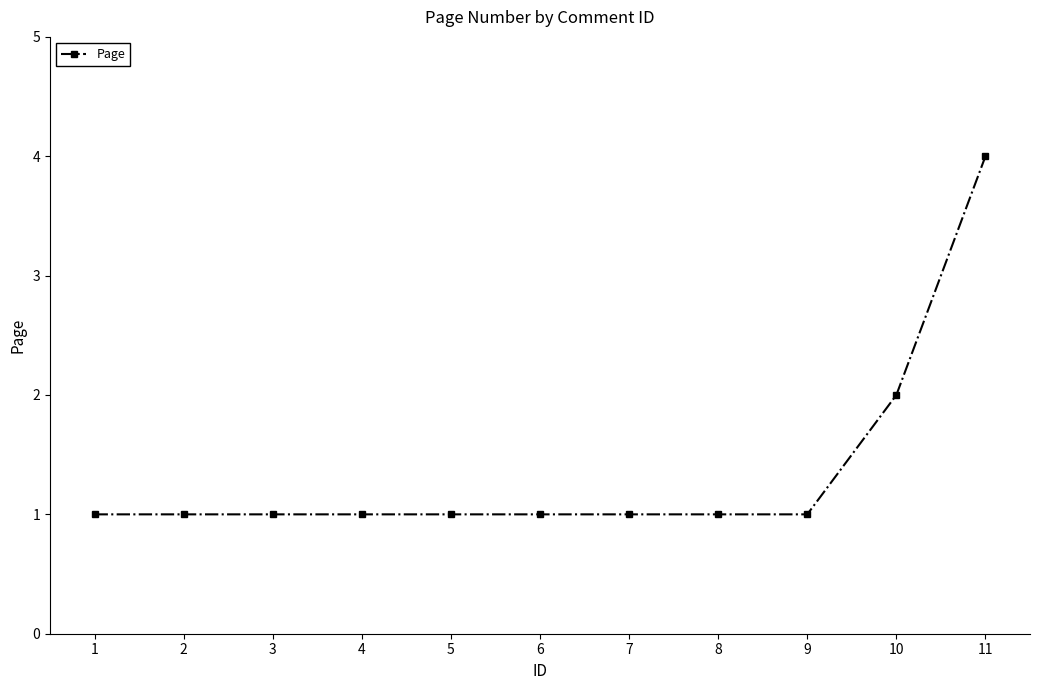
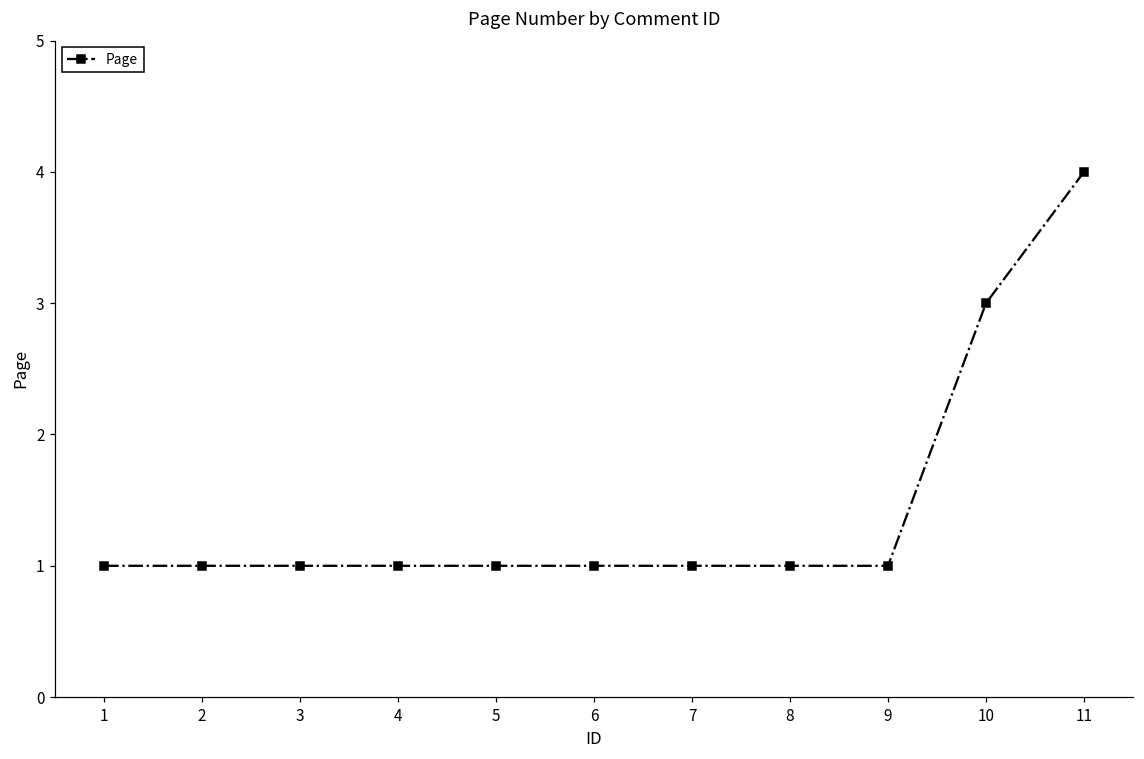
  {
    "1": 1,
    "2": 1,
    "3": 1,
    "4": 1,
    "5": 1,
    "6": 1,
    "7": 1,
    "8": 1,
    "9": 1,
-   "10": 2,
+   "10": 3,
    "11": 4
  }
